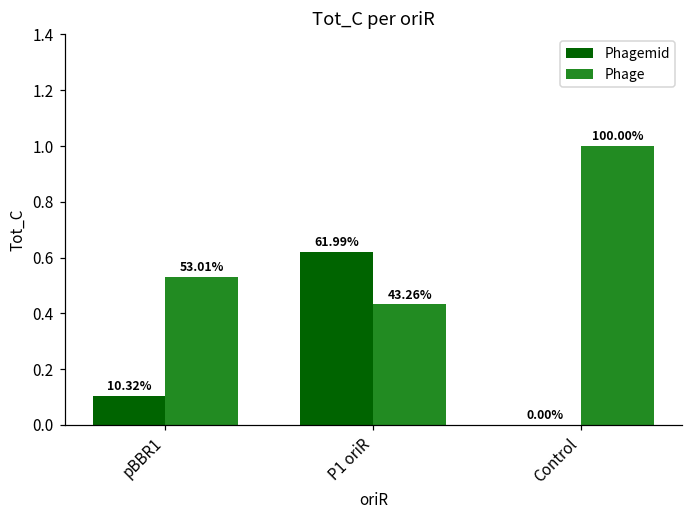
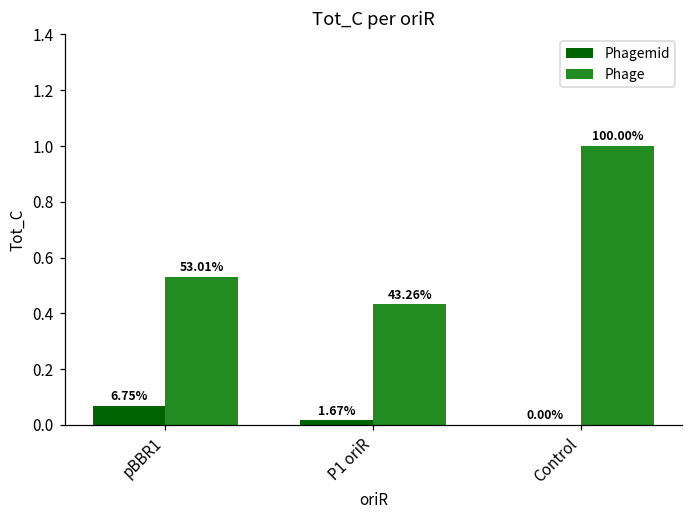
  {
    "Phagemid": {
-     "pBBR1": "10.32%",
-     "P1 oriR": "61.99%",
+     "pBBR1": "6.75%",
+     "P1 oriR": "1.67%",
      "Control": "0.00%"
    },
    "Phage": {
      "pBBR1": "53.01%",
      "P1 oriR": "43.26%",
      "Control": "100.00%"
    }
  }
